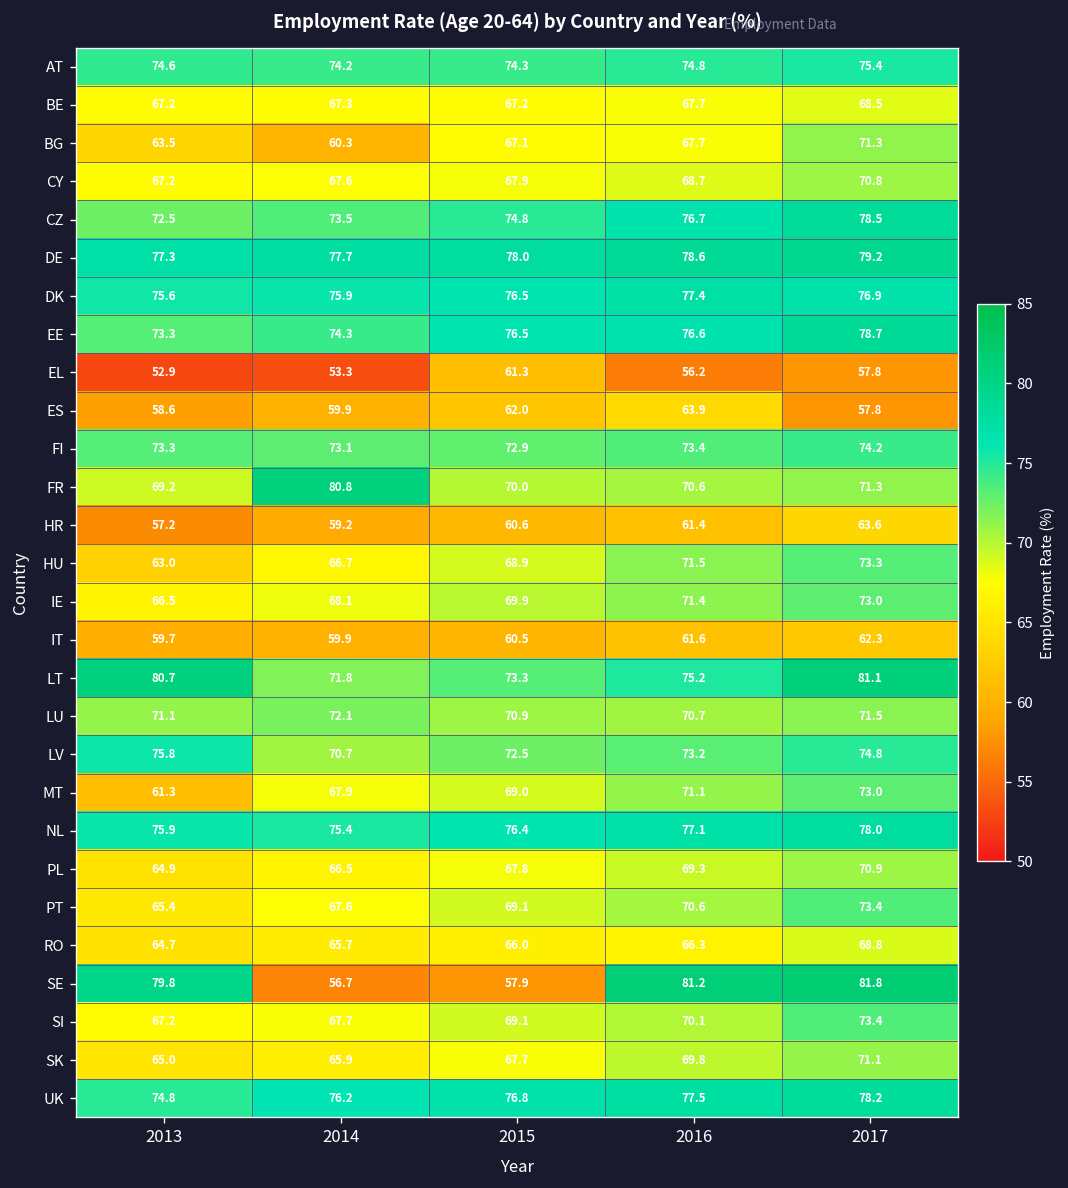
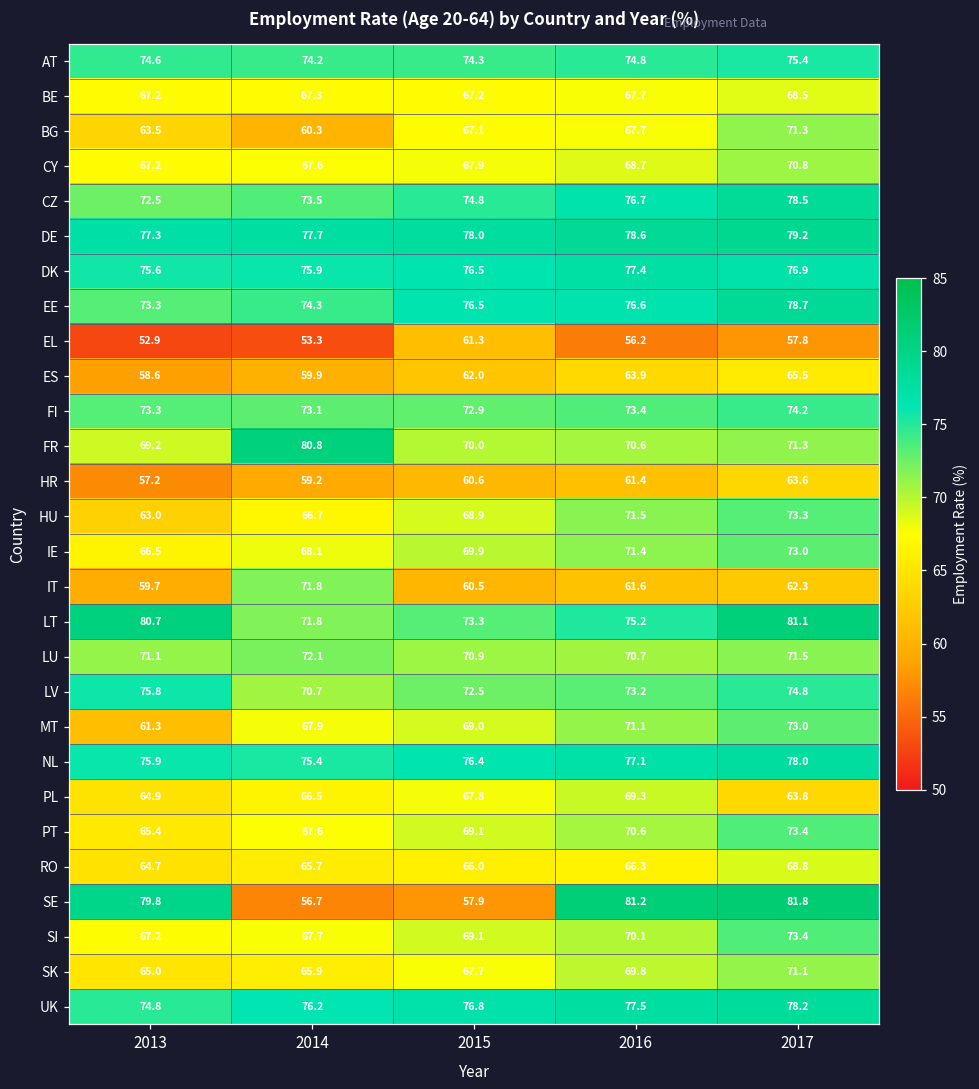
  {
    "AT": {
      "2013": 74.6,
      "2014": 74.2,
      "2015": 74.3,
      "2016": 74.8,
      "2017": 75.4
    },
    "BE": {
      "2013": 67.2,
      "2014": 67.3,
      "2015": 67.2,
      "2016": 67.7,
      "2017": 68.5
    },
    "BG": {
      "2013": 63.5,
      "2014": 60.3,
      "2015": 67.1,
      "2016": 67.7,
      "2017": 71.3
    },
    "CY": {
      "2013": 67.2,
      "2014": 67.6,
      "2015": 67.9,
      "2016": 68.7,
      "2017": 70.8
    },
    "CZ": {
      "2013": 72.5,
      "2014": 73.5,
      "2015": 74.8,
      "2016": 76.7,
      "2017": 78.5
    },
    "DE": {
      "2013": 77.3,
      "2014": 77.7,
      "2015": 78.0,
      "2016": 78.6,
      "2017": 79.2
    },
    "DK": {
      "2013": 75.6,
      "2014": 75.9,
      "2015": 76.5,
      "2016": 77.4,
      "2017": 76.9
    },
    "EE": {
      "2013": 73.3,
      "2014": 74.3,
      "2015": 76.5,
      "2016": 76.6,
      "2017": 78.7
    },
    "EL": {
      "2013": 52.9,
      "2014": 53.3,
      "2015": 61.3,
      "2016": 56.2,
      "2017": 57.8
    },
    "ES": {
      "2013": 58.6,
      "2014": 59.9,
      "2015": 62.0,
      "2016": 63.9,
-     "2017": 57.8
+     "2017": 65.5
    },
    "FI": {
      "2013": 73.3,
      "2014": 73.1,
      "2015": 72.9,
      "2016": 73.4,
      "2017": 74.2
    },
    "FR": {
      "2013": 69.2,
      "2014": 80.8,
      "2015": 70.0,
      "2016": 70.6,
      "2017": 71.3
    },
    "HR": {
      "2013": 57.2,
      "2014": 59.2,
      "2015": 60.6,
      "2016": 61.4,
      "2017": 63.6
    },
    "HU": {
      "2013": 63.0,
      "2014": 66.7,
      "2015": 68.9,
      "2016": 71.5,
      "2017": 73.3
    },
    "IE": {
      "2013": 66.5,
      "2014": 68.1,
      "2015": 69.9,
      "2016": 71.4,
      "2017": 73.0
    },
    "IT": {
      "2013": 59.7,
-     "2014": 59.9,
+     "2014": 71.8,
      "2015": 60.5,
      "2016": 61.6,
      "2017": 62.3
    },
    "LT": {
      "2013": 80.7,
      "2014": 71.8,
      "2015": 73.3,
      "2016": 75.2,
      "2017": 81.1
    },
    "LU": {
      "2013": 71.1,
      "2014": 72.1,
      "2015": 70.9,
      "2016": 70.7,
      "2017": 71.5
    },
    "LV": {
      "2013": 75.8,
      "2014": 70.7,
      "2015": 72.5,
      "2016": 73.2,
      "2017": 74.8
    },
    "MT": {
      "2013": 61.3,
      "2014": 67.9,
      "2015": 69.0,
      "2016": 71.1,
      "2017": 73.0
    },
    "NL": {
      "2013": 75.9,
      "2014": 75.4,
      "2015": 76.4,
      "2016": 77.1,
      "2017": 78.0
    },
    "PL": {
      "2013": 64.9,
      "2014": 66.5,
      "2015": 67.8,
      "2016": 69.3,
-     "2017": 70.9
+     "2017": 63.8
    },
    "PT": {
      "2013": 65.4,
      "2014": 67.6,
      "2015": 69.1,
      "2016": 70.6,
      "2017": 73.4
    },
    "RO": {
      "2013": 64.7,
      "2014": 65.7,
      "2015": 66.0,
      "2016": 66.3,
      "2017": 68.8
    },
    "SE": {
      "2013": 79.8,
      "2014": 56.7,
      "2015": 57.9,
      "2016": 81.2,
      "2017": 81.8
    },
    "SI": {
      "2013": 67.2,
      "2014": 67.7,
      "2015": 69.1,
      "2016": 70.1,
      "2017": 73.4
    },
    "SK": {
      "2013": 65.0,
      "2014": 65.9,
      "2015": 67.7,
      "2016": 69.8,
      "2017": 71.1
    },
    "UK": {
      "2013": 74.8,
      "2014": 76.2,
      "2015": 76.8,
      "2016": 77.5,
      "2017": 78.2
    }
  }
